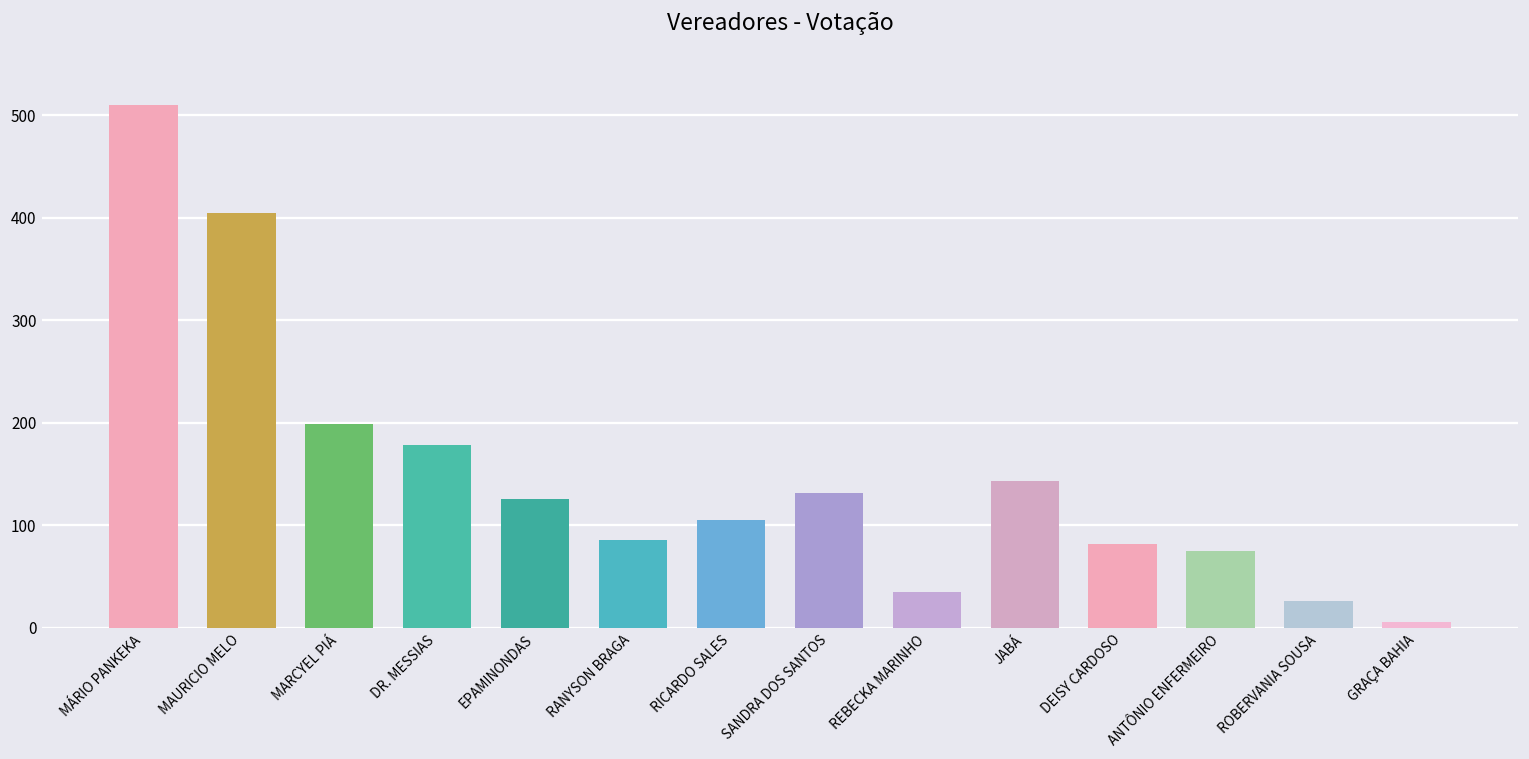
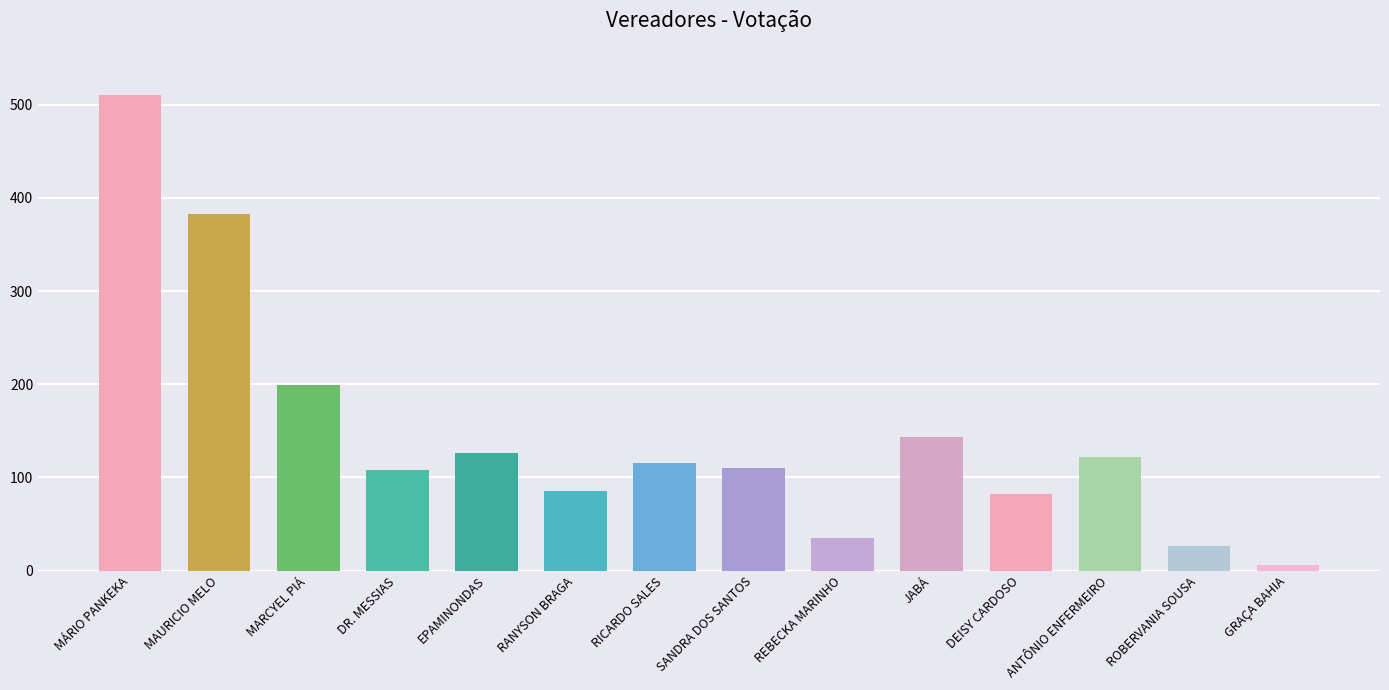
  {
    "MÁRIO PANKEKA": 510,
-   "MAURICIO MELO": 410,
+   "MAURICIO MELO": 380,
    "MARCYEL PIÁ": 200,
-   "DR. MESSIAS": 180,
+   "DR. MESSIAS": 110,
    "EPAMINONDAS": 130,
    "RANYSON BRAGA": 90,
-   "RICARDO SALES": 110,
-   "SANDRA DOS SANTOS": 130,
+   "RICARDO SALES": 120,
+   "SANDRA DOS SANTOS": 110,
    "REBECKA MARINHO": 40,
    "JABÁ": 140,
    "DEISY CARDOSO": 80,
-   "ANTÔNIO ENFERMEIRO": 80,
+   "ANTÔNIO ENFERMEIRO": 120,
    "ROBERVANIA SOUSA": 30,
    "GRAÇA BAHIA": 10
  }
